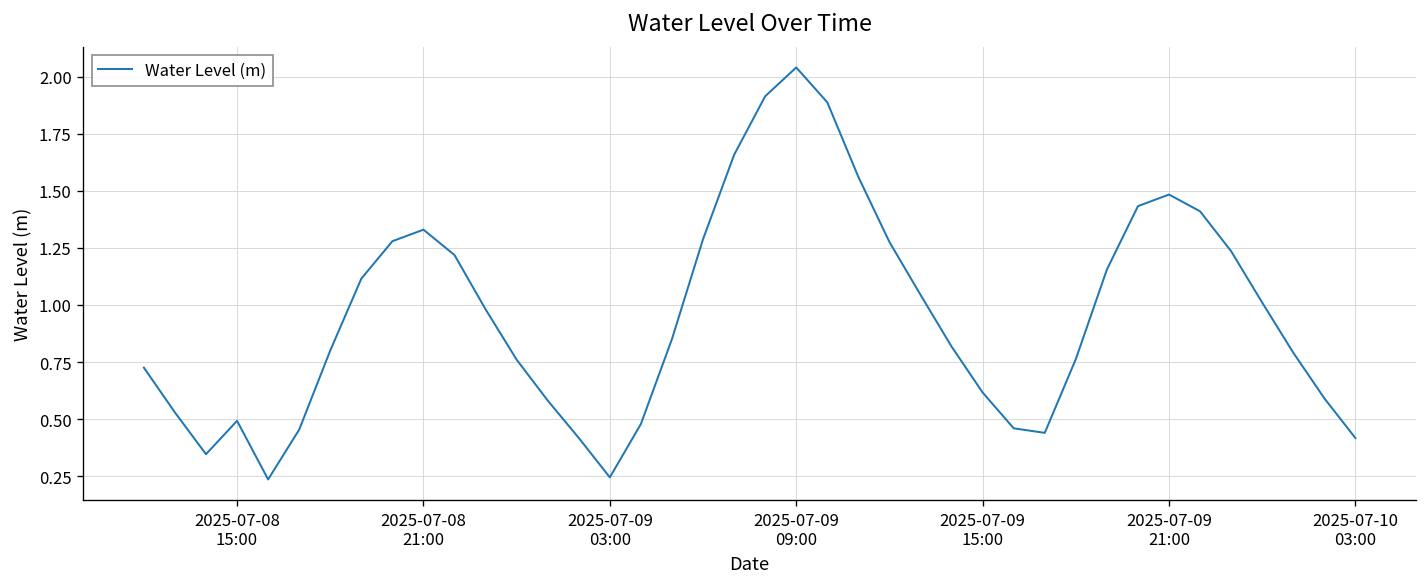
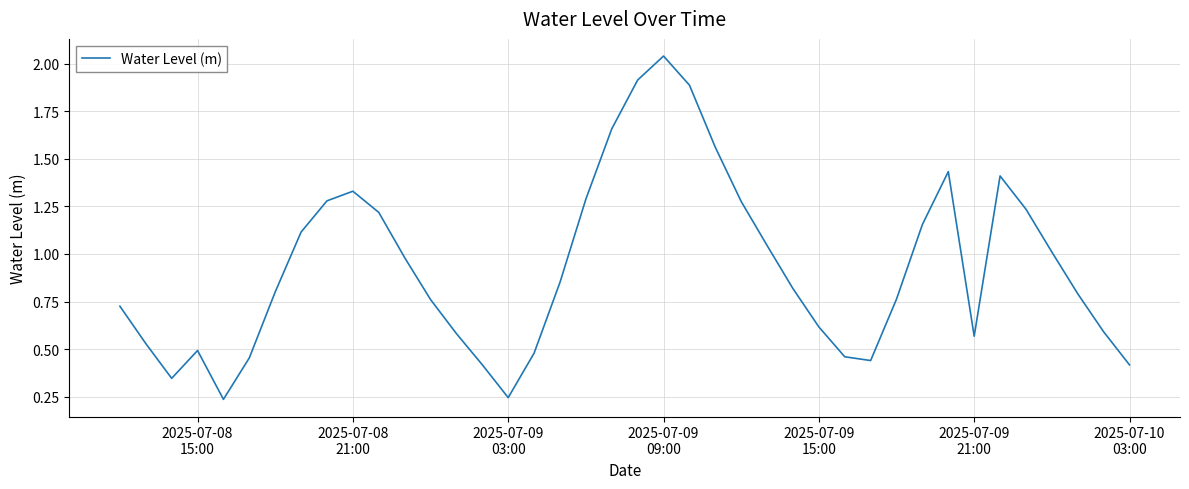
  {
    "2025-07-08 15:00": 0.49,
    "2025-07-08 21:00": 1.33,
    "2025-07-09 03:00": 0.25,
    "2025-07-09 09:00": 2.04,
    "2025-07-09 15:00": 0.62,
-   "2025-07-09 21:00": 1.48,
+   "2025-07-09 21:00": 0.57,
    "2025-07-10 03:00": 0.42
  }
